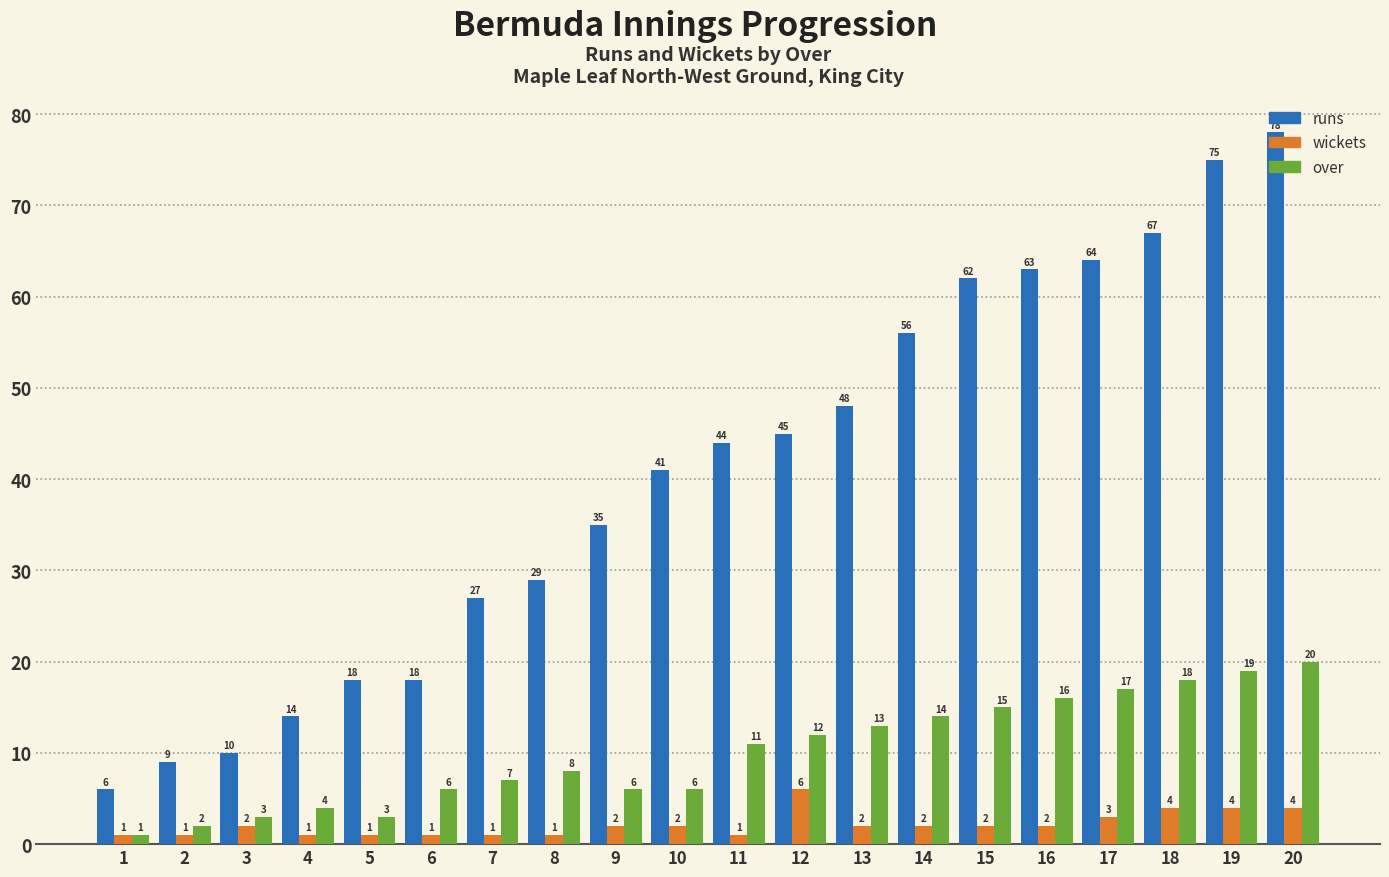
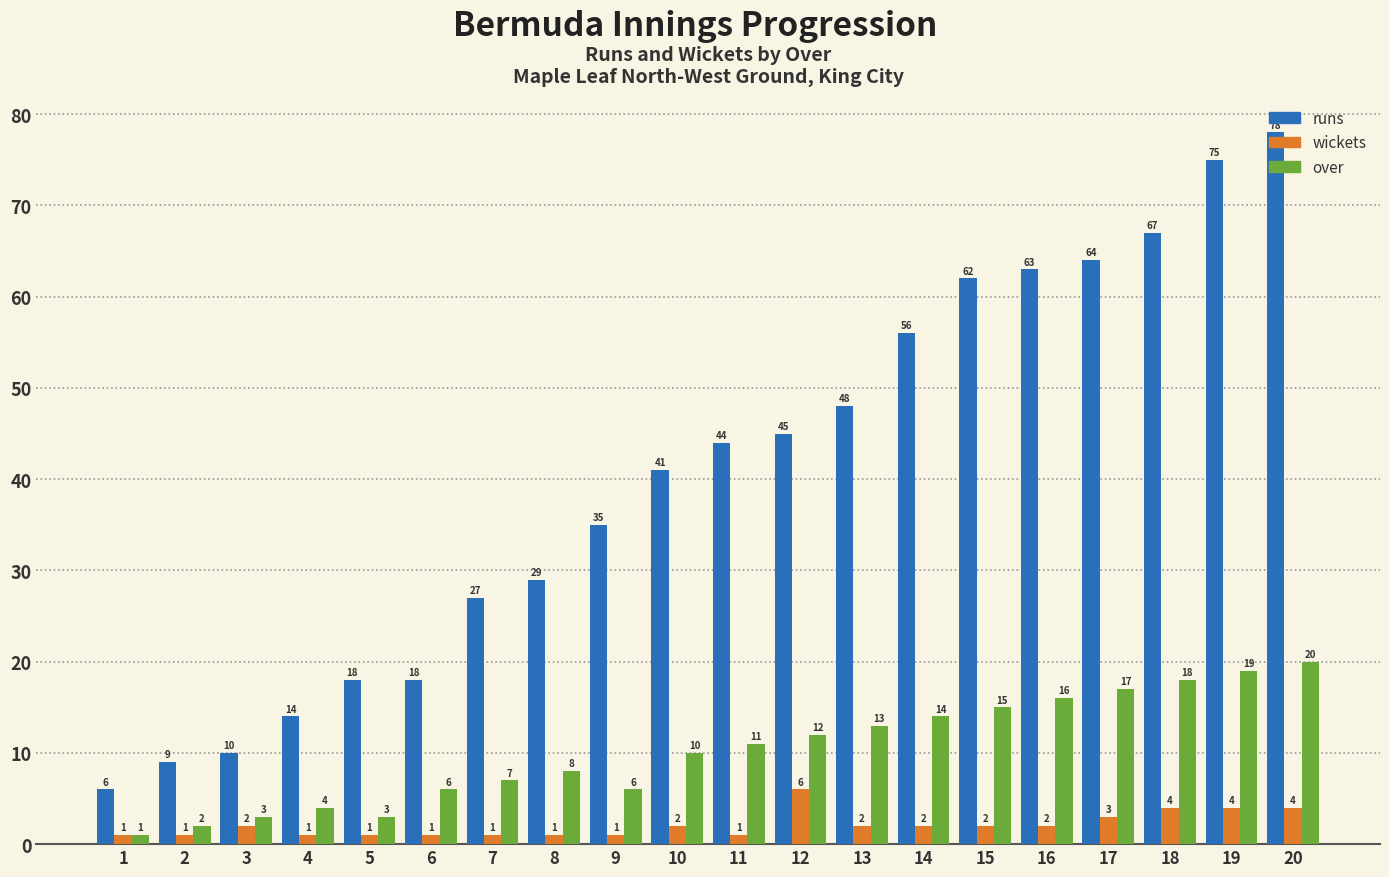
  {
    "runs": {
      "1": 6,
      "2": 9,
      "3": 10,
      "4": 14,
      "5": 18,
      "6": 18,
      "7": 27,
      "8": 29,
      "9": 35,
      "10": 41,
      "11": 44,
      "12": 45,
      "13": 48,
      "14": 56,
      "15": 62,
      "16": 63,
      "17": 64,
      "18": 67,
      "19": 75,
      "20": 78
    },
    "wickets": {
      "1": 1,
      "2": 1,
      "3": 2,
      "4": 1,
      "5": 1,
      "6": 1,
      "7": 1,
      "8": 1,
-     "9": 2,
+     "9": 1,
      "10": 2,
      "11": 1,
      "12": 6,
      "13": 2,
      "14": 2,
      "15": 2,
      "16": 2,
      "17": 3,
      "18": 4,
      "19": 4,
      "20": 4
    },
    "over": {
      "1": 1,
      "2": 2,
      "3": 3,
      "4": 4,
      "5": 3,
      "6": 6,
      "7": 7,
      "8": 8,
      "9": 6,
-     "10": 6,
+     "10": 10,
      "11": 11,
      "12": 12,
      "13": 13,
      "14": 14,
      "15": 15,
      "16": 16,
      "17": 17,
      "18": 18,
      "19": 19,
      "20": 20
    }
  }
